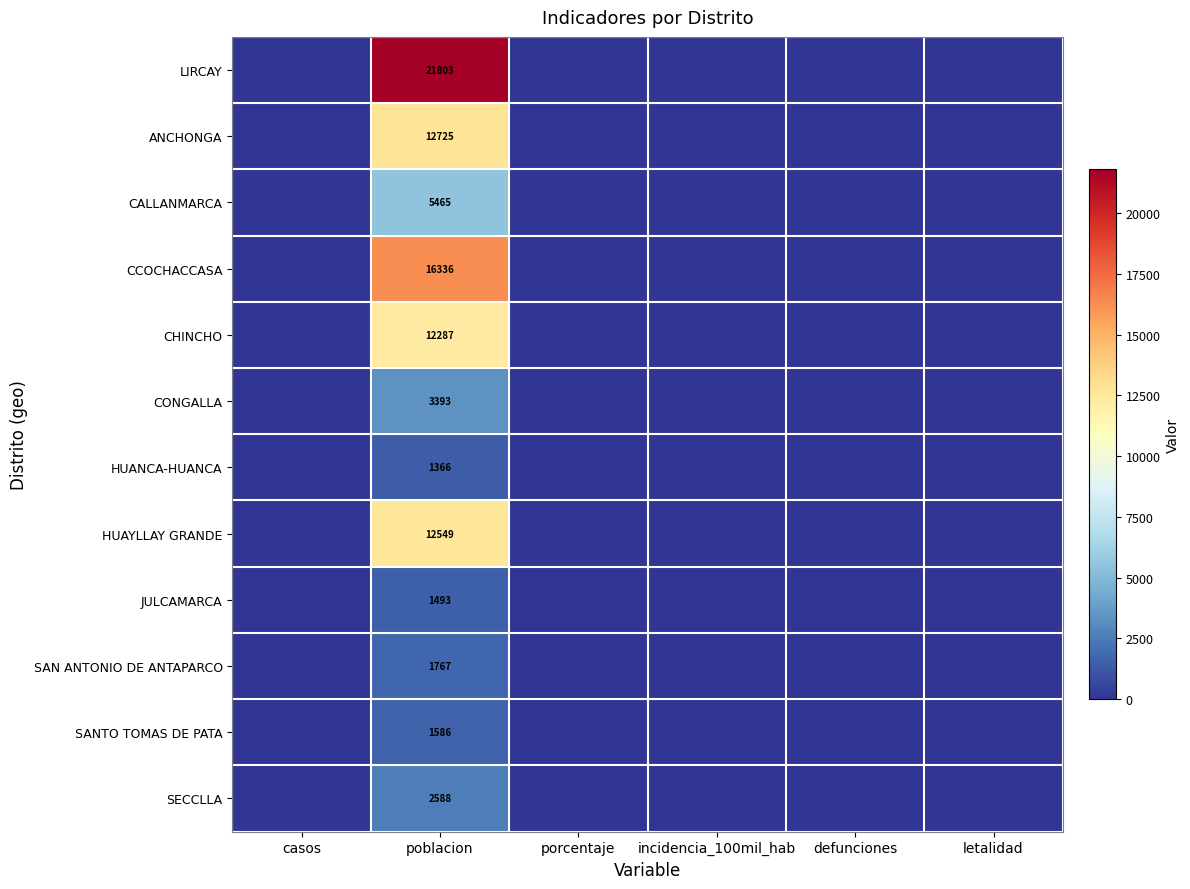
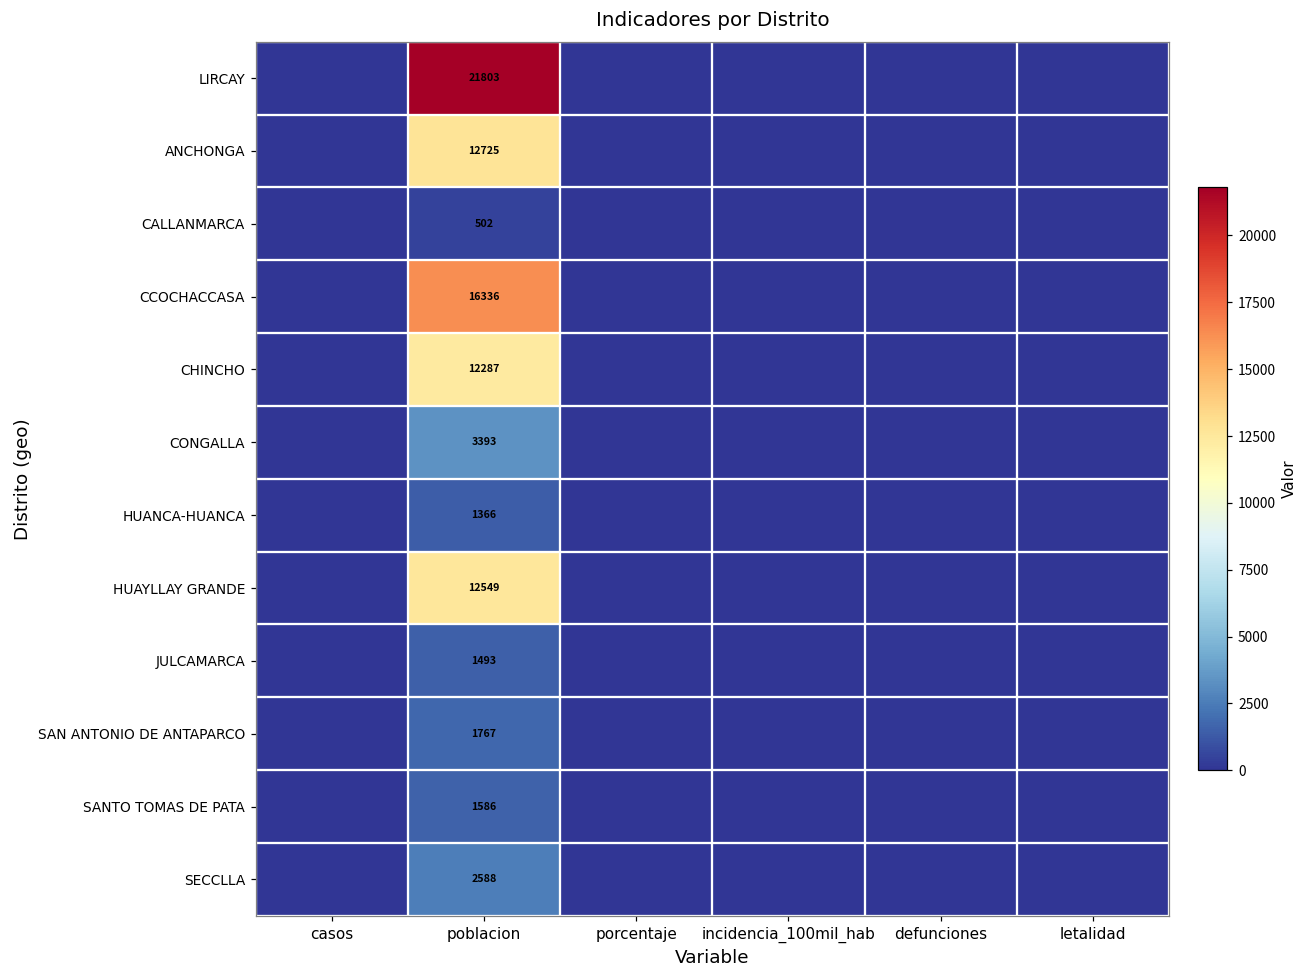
  {
    "LIRCAY": {
      "poblacion": 21803
    },
    "ANCHONGA": {
      "poblacion": 12725
    },
    "CALLANMARCA": {
-     "poblacion": 5465
+     "poblacion": 502
    },
    "CCOCHACCASA": {
      "poblacion": 16336
    },
    "CHINCHO": {
      "poblacion": 12287
    },
    "CONGALLA": {
      "poblacion": 3393
    },
    "HUANCA-HUANCA": {
      "poblacion": 1366
    },
    "HUAYLLAY GRANDE": {
      "poblacion": 12549
    },
    "JULCAMARCA": {
      "poblacion": 1493
    },
    "SAN ANTONIO DE ANTAPARCO": {
      "poblacion": 1767
    },
    "SANTO TOMAS DE PATA": {
      "poblacion": 1586
    },
    "SECCLLA": {
      "poblacion": 2588
    }
  }
